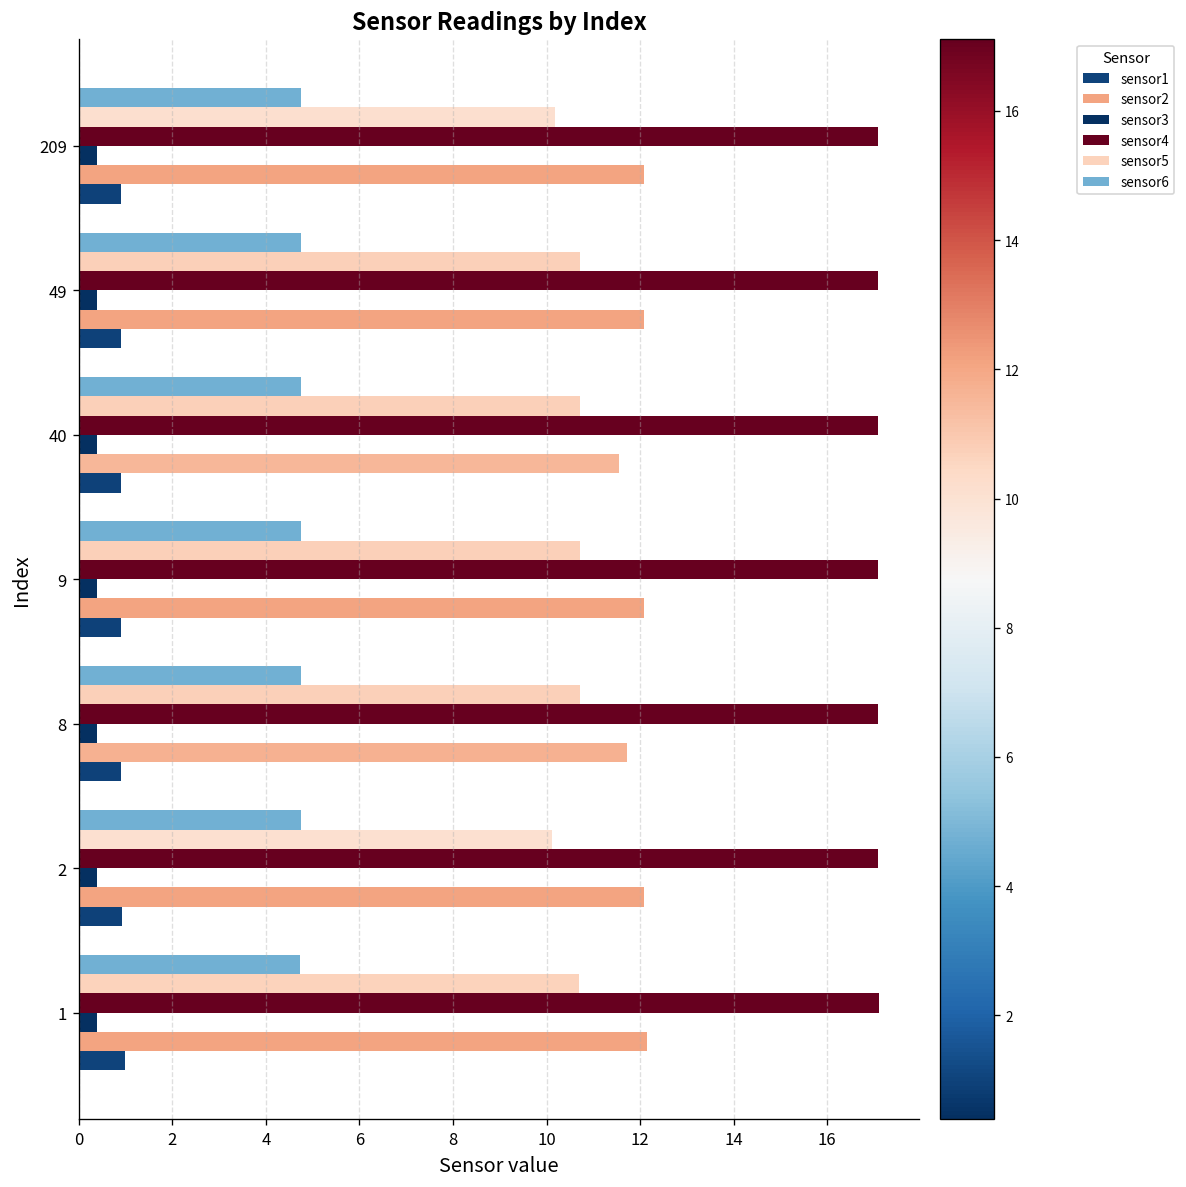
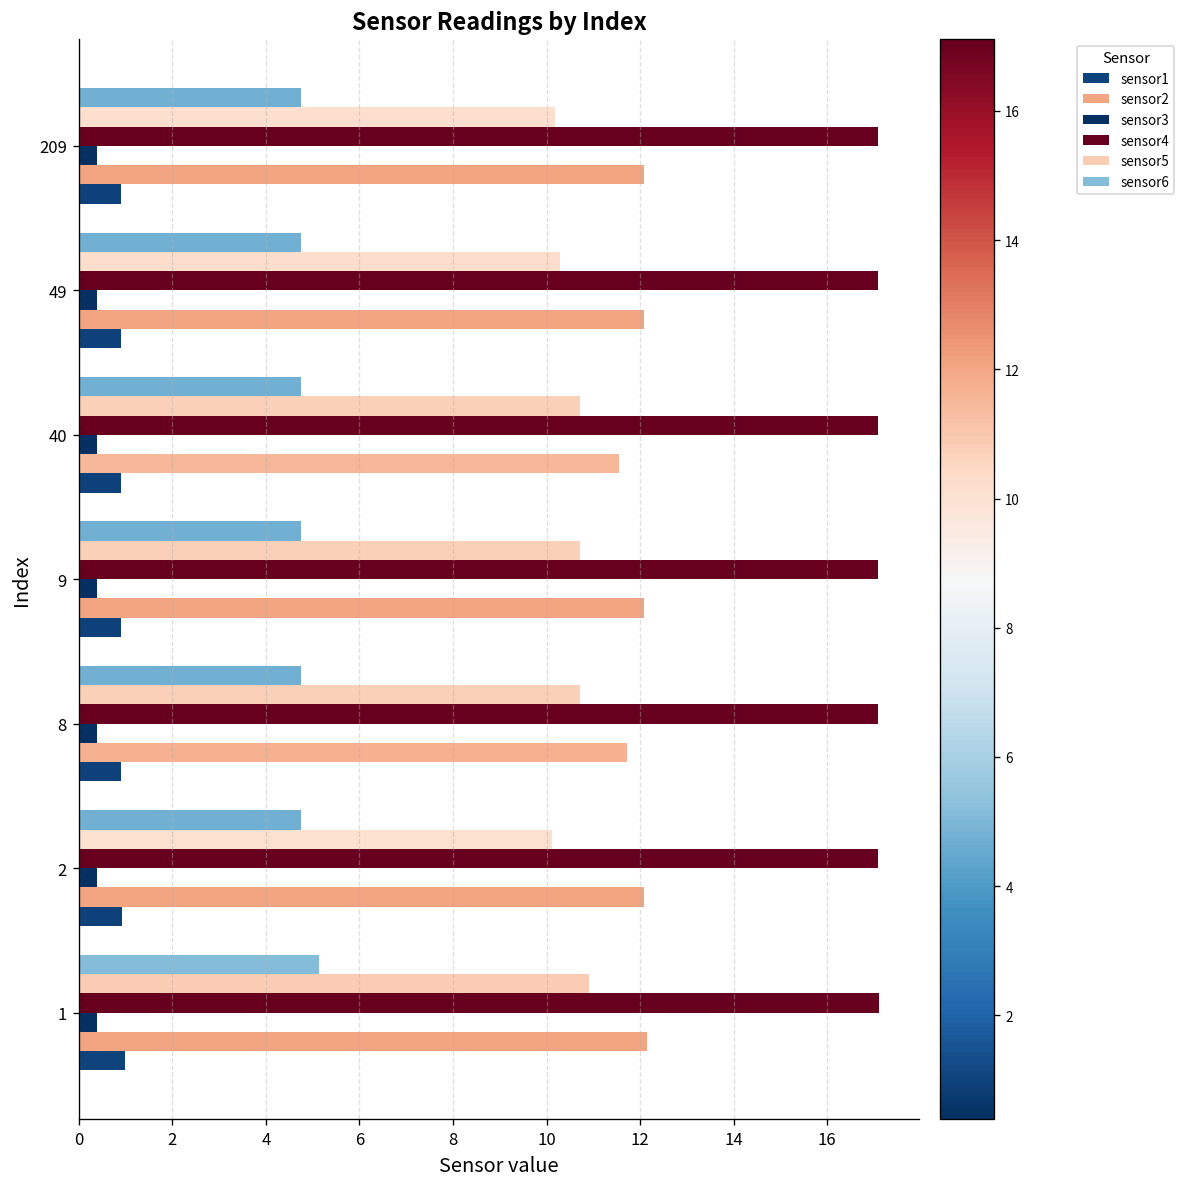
  {
    "sensor2": {
      "209": 12.1,
      "49": 12.1,
      "40": 11.6,
      "9": 12.1,
      "8": 11.7,
      "2": 12.1,
      "1": 12.1
    },
    "sensor4": {
      "209": 17.1,
      "49": 17.1,
      "40": 17.1,
      "9": 17.1,
      "8": 17.1,
      "2": 17.1,
      "1": 17.1
    },
    "sensor5": {
      "209": 10.2,
-     "49": 10.7,
+     "49": 10.3,
      "40": 10.7,
      "9": 10.7,
      "8": 10.7,
      "2": 10.1,
-     "1": 10.7
+     "1": 10.9
    },
    "sensor6": {
      "209": 4.8,
      "49": 4.8,
      "40": 4.8,
      "9": 4.8,
      "8": 4.8,
      "2": 4.8,
-     "1": 4.7
+     "1": 5.1
    }
  }
